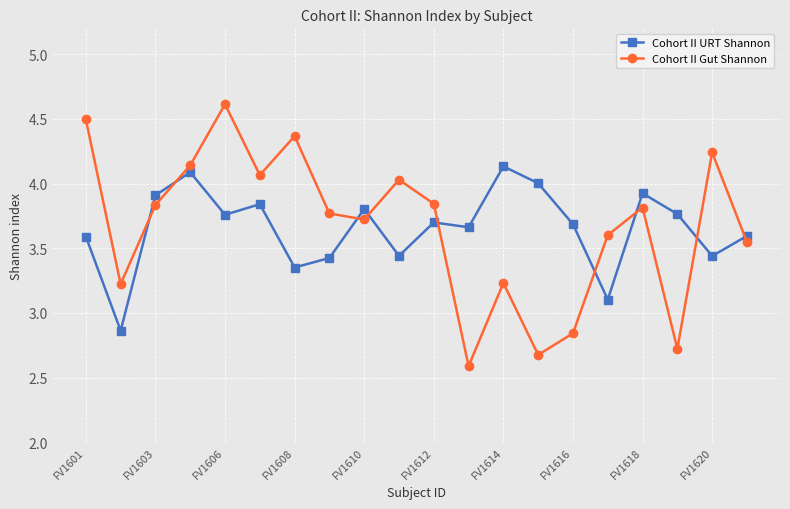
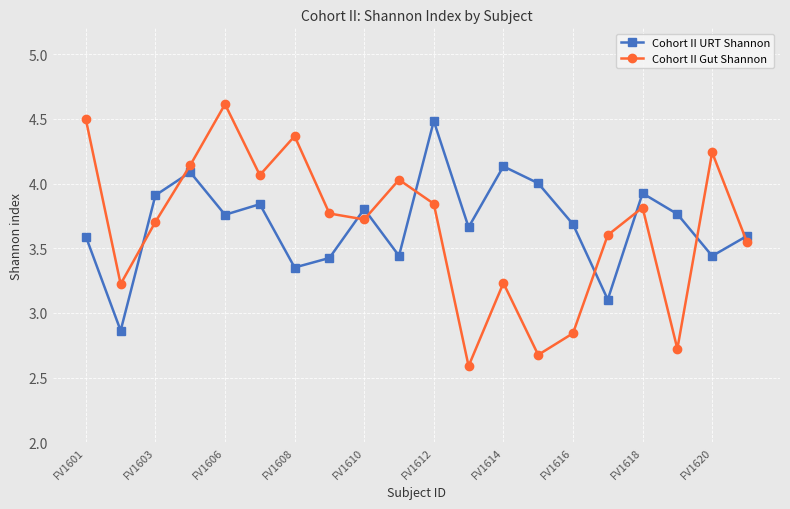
  {
    "Cohort II URT Shannon": {
      "FV1601": 3.59,
      "FV1603": 3.91,
      "FV1606": 3.76,
      "FV1608": 3.35,
      "FV1610": 3.80,
-     "FV1612": 3.70,
+     "FV1612": 4.48,
      "FV1614": 4.13,
      "FV1616": 3.69,
      "FV1618": 3.92,
      "FV1620": 3.44
    },
    "Cohort II Gut Shannon": {
      "FV1601": 4.50,
-     "FV1603": 3.83,
+     "FV1603": 3.70,
      "FV1606": 4.61,
      "FV1608": 4.37,
      "FV1610": 3.72,
      "FV1612": 3.84,
      "FV1614": 3.23,
      "FV1616": 2.84,
      "FV1618": 3.81,
      "FV1620": 4.24
    }
  }
